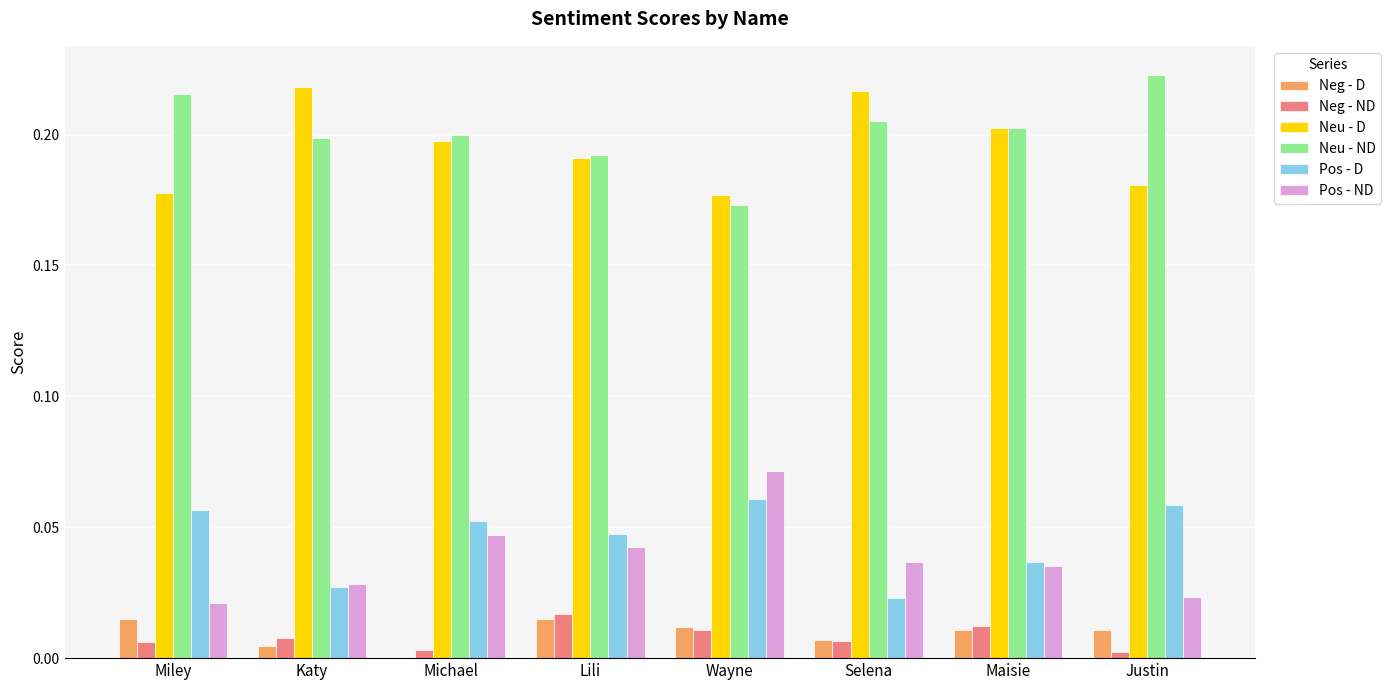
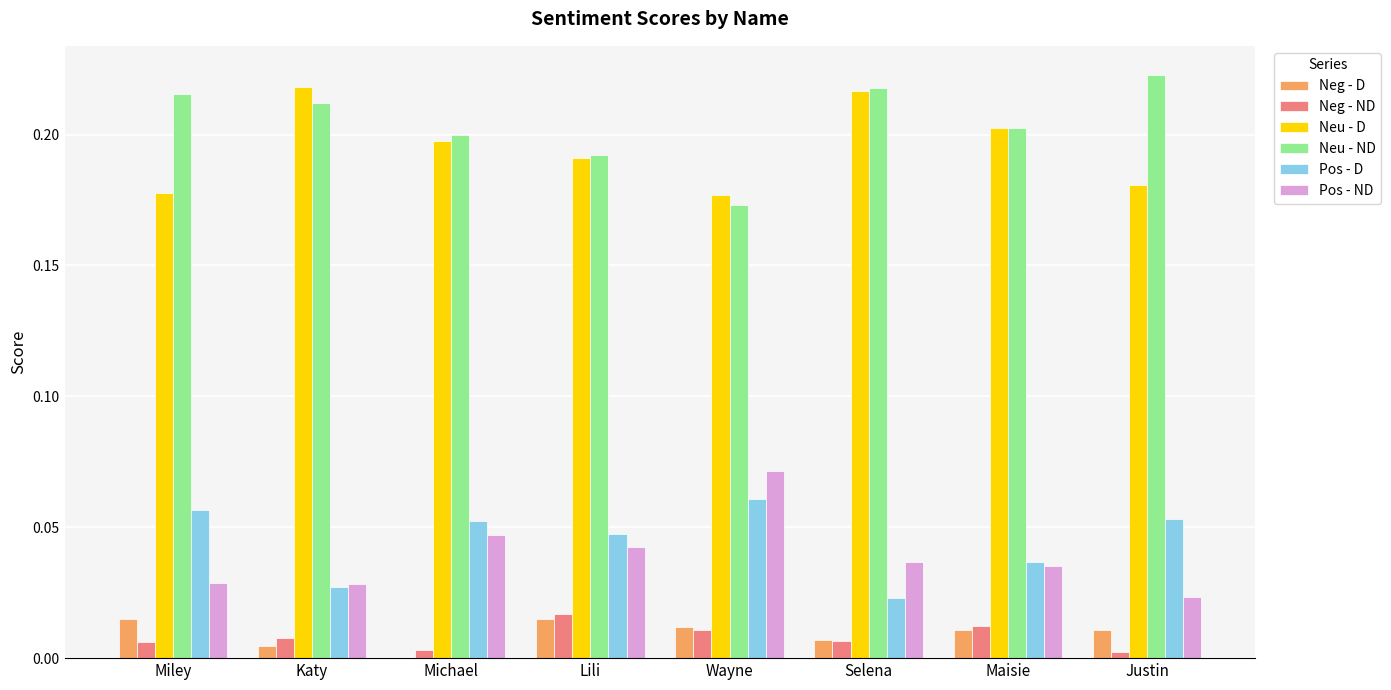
  {
    "Neu - D": {
      "Miley": 0.178,
      "Katy": 0.218,
      "Michael": 0.197,
      "Lili": 0.191,
      "Wayne": 0.177,
      "Selena": 0.216,
      "Maisie": 0.202,
      "Justin": 0.181
    },
    "Neu - ND": {
      "Miley": 0.215,
-     "Katy": 0.199,
+     "Katy": 0.212,
      "Michael": 0.200,
      "Lili": 0.192,
      "Wayne": 0.173,
-     "Selena": 0.205,
+     "Selena": 0.218,
      "Maisie": 0.202,
      "Justin": 0.223
    },
    "Pos - D": {
      "Miley": 0.057,
      "Katy": 0.027,
      "Michael": 0.052,
      "Lili": 0.047,
      "Wayne": 0.061,
      "Selena": 0.023,
      "Maisie": 0.037,
-     "Justin": 0.058
+     "Justin": 0.053
    },
    "Pos - ND": {
-     "Miley": 0.021,
+     "Miley": 0.029,
      "Katy": 0.028,
      "Michael": 0.047,
      "Lili": 0.043,
      "Wayne": 0.072,
      "Selena": 0.037,
      "Maisie": 0.035,
      "Justin": 0.023
    }
  }
